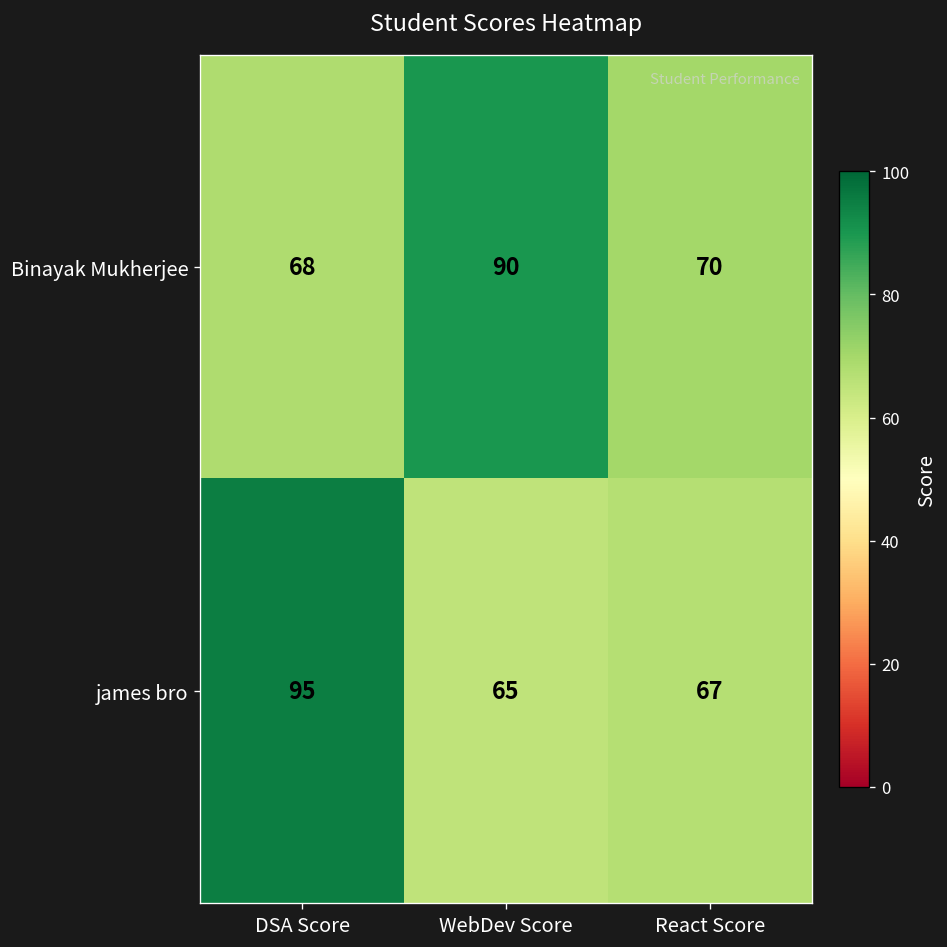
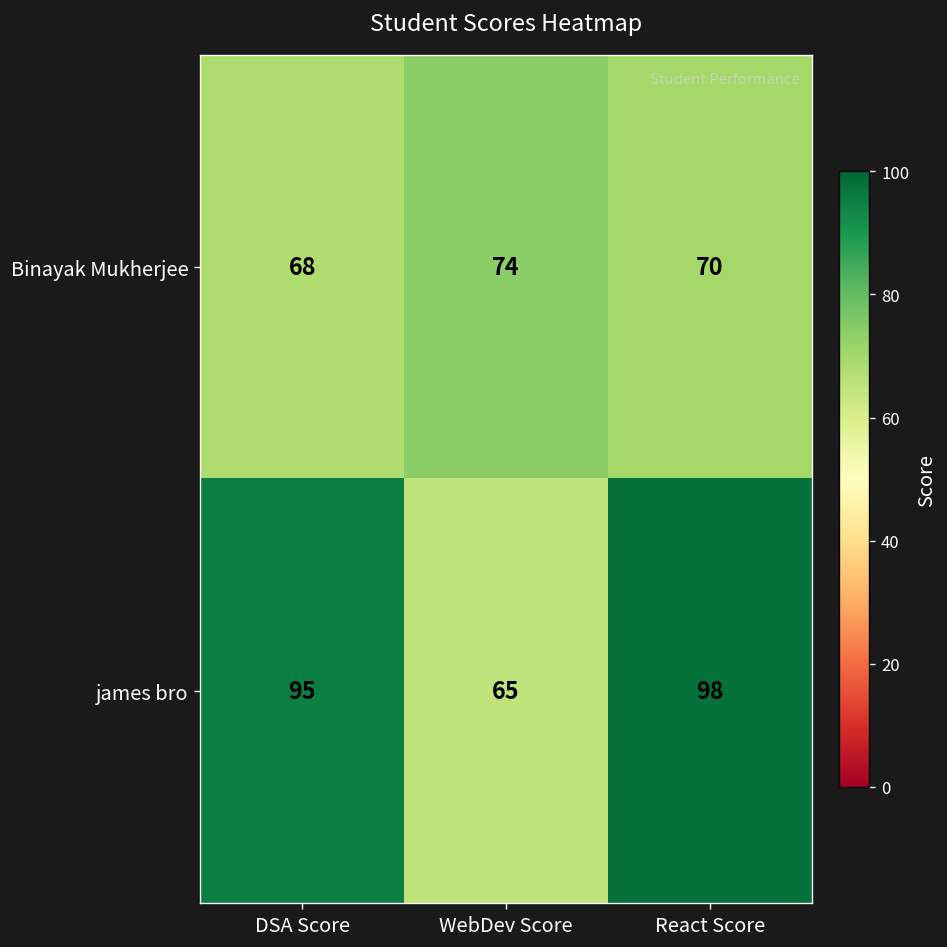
  {
    "Binayak Mukherjee": {
      "DSA Score": 68,
-     "WebDev Score": 90
+     "WebDev Score": 74
    },
    "james bro": {
      "DSA Score": 95,
      "WebDev Score": 65,
-     "React Score": 67
+     "React Score": 98
    }
  }
